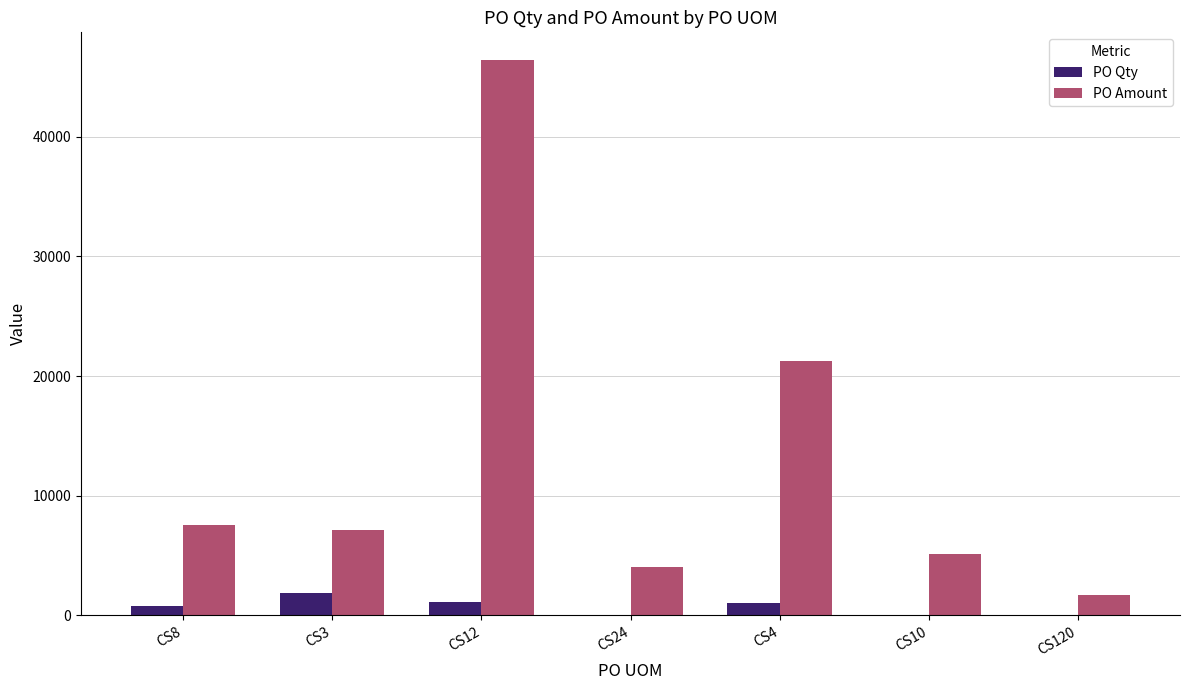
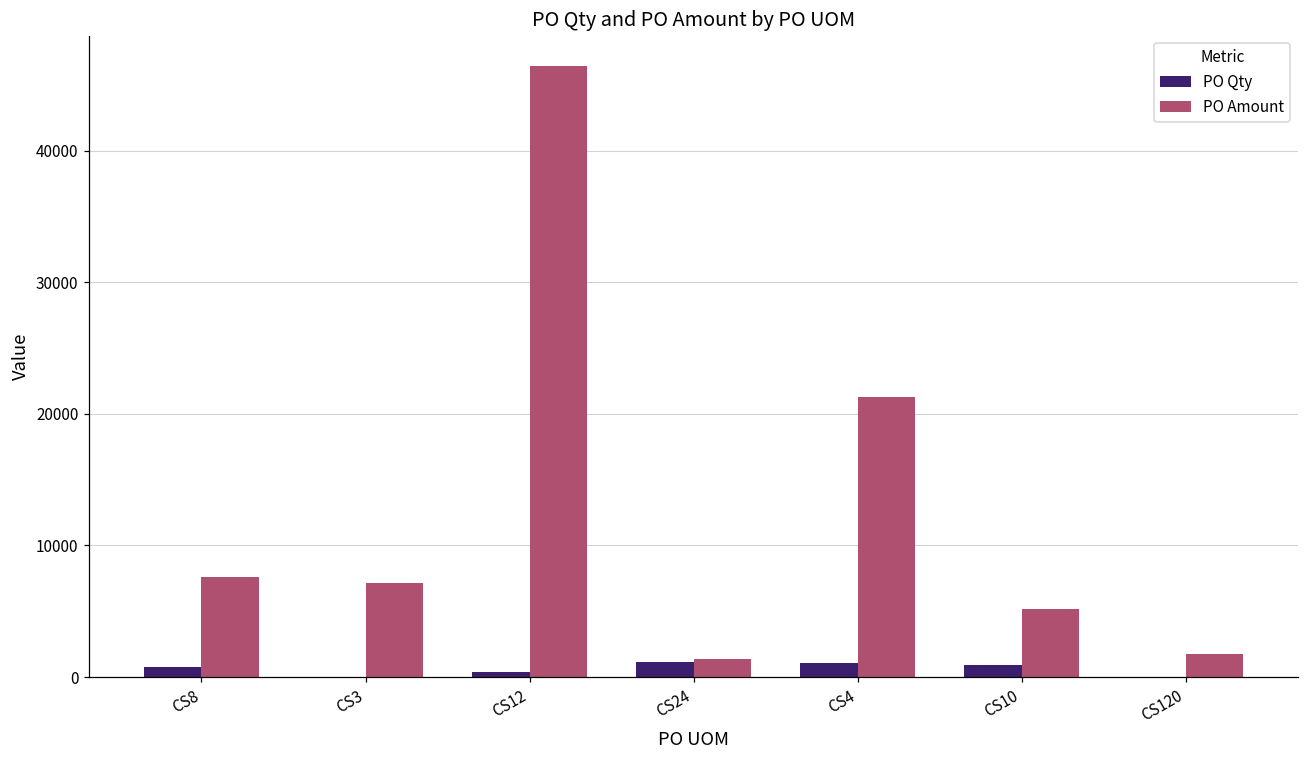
  {
    "PO Qty": {
      "CS8": 800,
-     "CS3": 1800,
-     "CS12": 1100,
-     "CS24": 0,
+     "CS3": 0,
+     "CS12": 300,
+     "CS24": 1200,
      "CS4": 1100,
-     "CS10": 0
+     "CS10": 900
    },
    "PO Amount": {
      "CS8": 7600,
      "CS3": 7100,
      "CS12": 46400,
-     "CS24": 4100,
+     "CS24": 1400,
      "CS4": 21300,
      "CS10": 5200,
      "CS120": 1700
    }
  }
